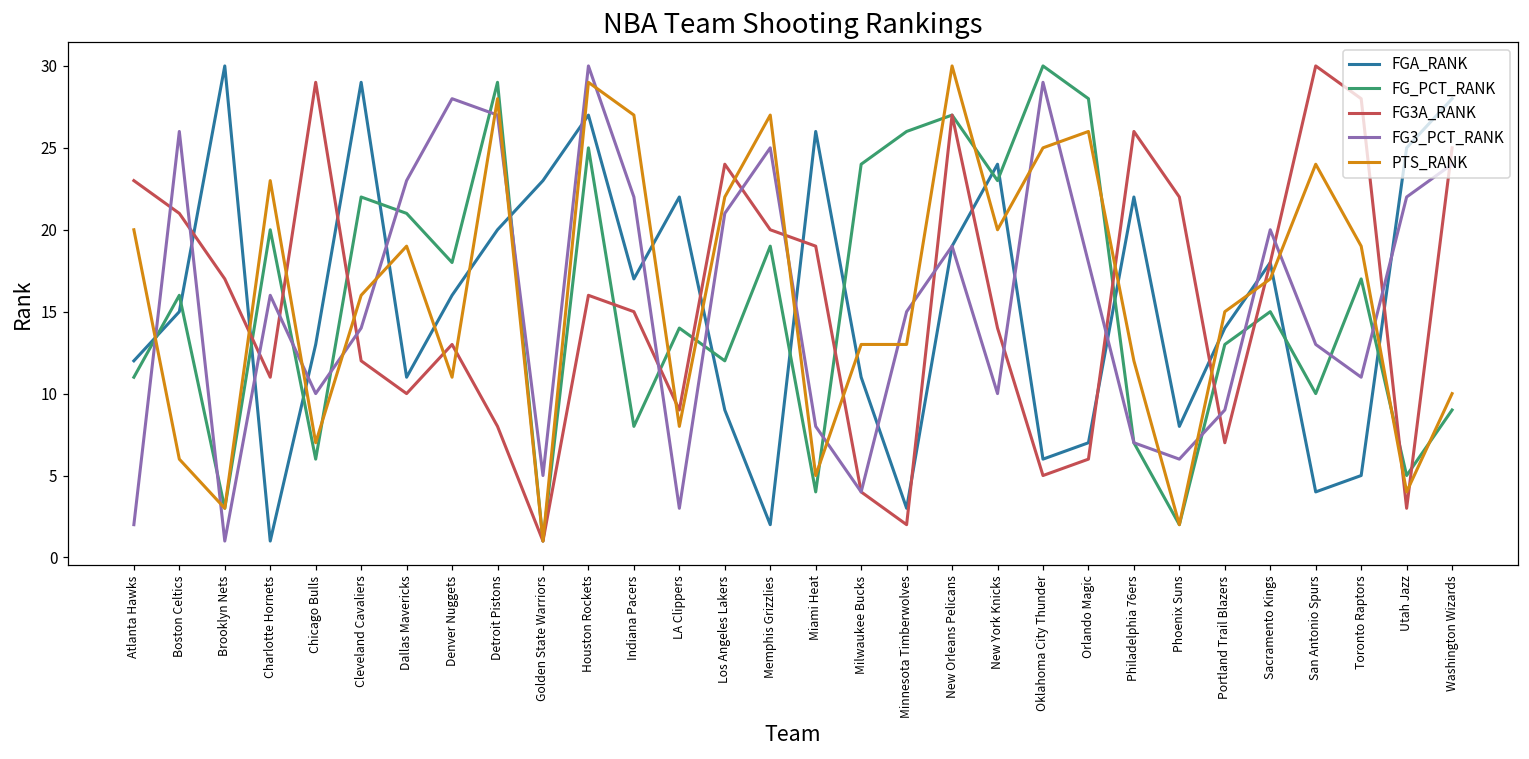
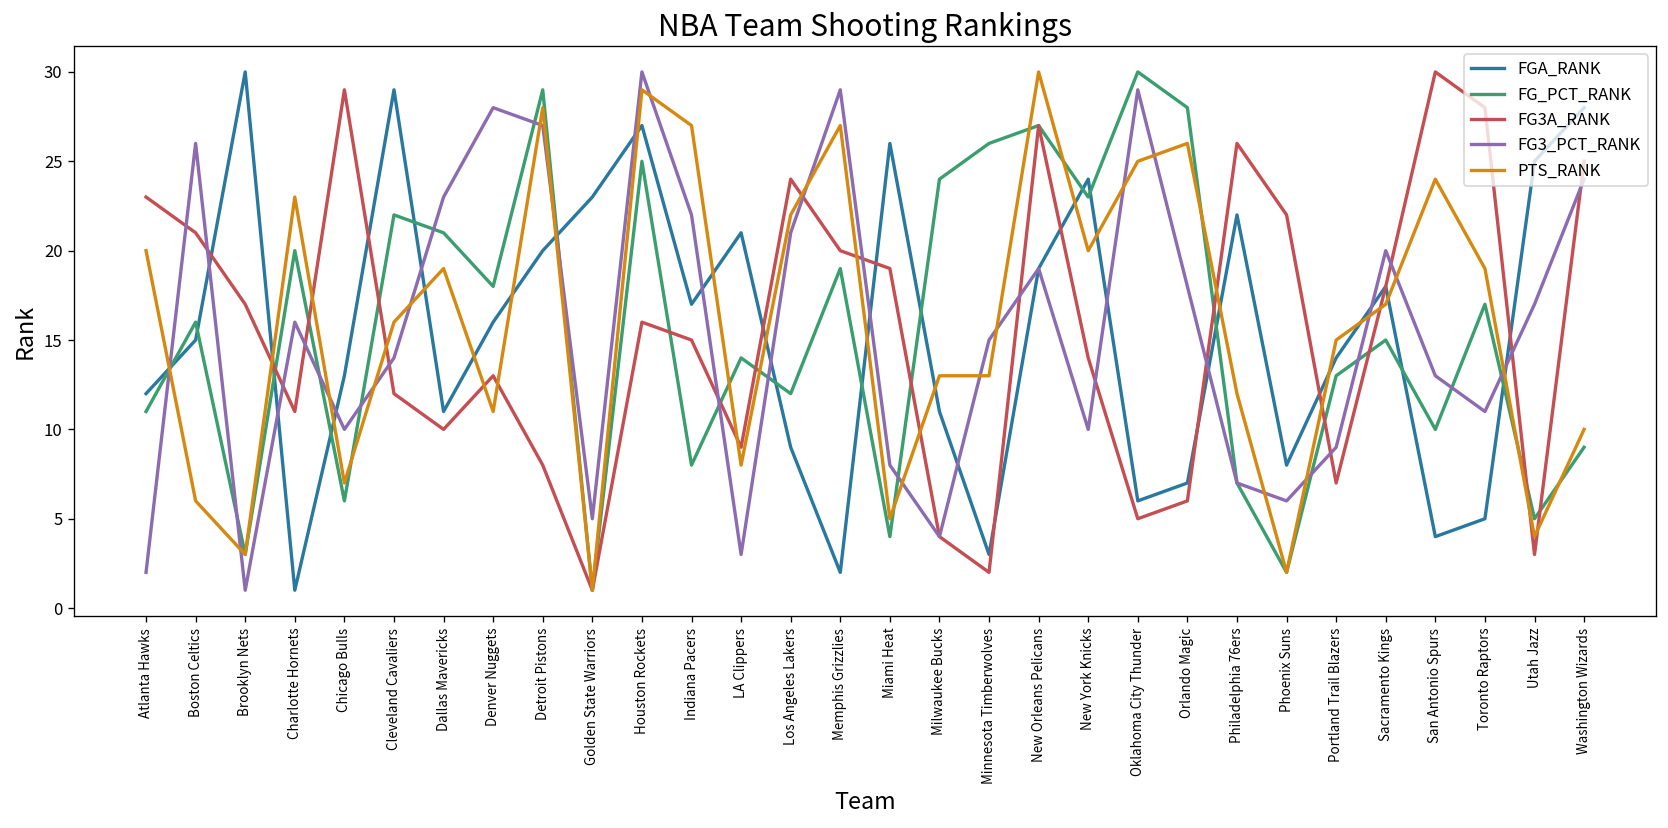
  {
    "FGA_RANK": {
      "Atlanta Hawks": 12,
      "Boston Celtics": 15,
      "Brooklyn Nets": 30,
      "Charlotte Hornets": 1,
      "Chicago Bulls": 13,
      "Cleveland Cavaliers": 29,
      "Dallas Mavericks": 11,
      "Denver Nuggets": 16,
      "Detroit Pistons": 20,
      "Golden State Warriors": 23,
      "Houston Rockets": 27,
      "Indiana Pacers": 17,
-     "LA Clippers": 22,
+     "LA Clippers": 21,
      "Los Angeles Lakers": 9,
      "Memphis Grizzlies": 2,
      "Miami Heat": 26,
      "Milwaukee Bucks": 11,
      "Minnesota Timberwolves": 3,
      "New York Knicks": 24,
      "Oklahoma City Thunder": 6,
      "Orlando Magic": 7,
      "Philadelphia 76ers": 22,
      "Phoenix Suns": 8,
      "Portland Trail Blazers": 14,
      "San Antonio Spurs": 4,
      "Toronto Raptors": 5
    },
    "FG_PCT_RANK": {
      "Atlanta Hawks": 11,
      "Boston Celtics": 16,
      "Charlotte Hornets": 20,
      "Chicago Bulls": 6,
      "Cleveland Cavaliers": 22,
      "Dallas Mavericks": 21,
      "Denver Nuggets": 18,
      "Detroit Pistons": 29,
      "Houston Rockets": 25,
      "Indiana Pacers": 8,
      "LA Clippers": 14,
      "Los Angeles Lakers": 12,
      "Memphis Grizzlies": 19,
      "Miami Heat": 4,
      "Milwaukee Bucks": 24,
      "Minnesota Timberwolves": 26,
      "New York Knicks": 23,
      "Oklahoma City Thunder": 30,
      "Orlando Magic": 28,
      "Portland Trail Blazers": 13,
      "Sacramento Kings": 15,
      "San Antonio Spurs": 10,
      "Toronto Raptors": 17,
      "Utah Jazz": 5,
      "Washington Wizards": 9
    },
    "FG3A_RANK": {
      "Atlanta Hawks": 23,
      "Boston Celtics": 21,
      "Brooklyn Nets": 17,
      "Charlotte Hornets": 11,
      "Chicago Bulls": 29,
      "Cleveland Cavaliers": 12,
      "Dallas Mavericks": 10,
      "Denver Nuggets": 13,
      "Detroit Pistons": 8,
      "Houston Rockets": 16,
      "Indiana Pacers": 15,
      "LA Clippers": 9,
      "Los Angeles Lakers": 24,
      "Memphis Grizzlies": 20,
      "Miami Heat": 19,
      "Minnesota Timberwolves": 2,
      "New York Knicks": 14,
      "Oklahoma City Thunder": 5,
      "Orlando Magic": 6,
      "Philadelphia 76ers": 26,
      "Phoenix Suns": 22,
      "Portland Trail Blazers": 7,
      "San Antonio Spurs": 30,
      "Utah Jazz": 3
    },
    "FG3_PCT_RANK": {
      "Atlanta Hawks": 2,
      "Boston Celtics": 26,
      "Brooklyn Nets": 1,
      "Charlotte Hornets": 16,
      "Chicago Bulls": 10,
      "Cleveland Cavaliers": 14,
      "Dallas Mavericks": 23,
      "Denver Nuggets": 28,
      "Detroit Pistons": 27,
      "Golden State Warriors": 5,
      "Houston Rockets": 30,
      "Indiana Pacers": 22,
      "LA Clippers": 3,
      "Los Angeles Lakers": 21,
-     "Memphis Grizzlies": 25,
+     "Memphis Grizzlies": 29,
      "Miami Heat": 8,
      "Minnesota Timberwolves": 15,
      "New York Knicks": 10,
      "Oklahoma City Thunder": 29,
      "Orlando Magic": 18,
      "Phoenix Suns": 6,
      "Portland Trail Blazers": 9,
      "Sacramento Kings": 20,
      "San Antonio Spurs": 13,
      "Toronto Raptors": 11,
-     "Utah Jazz": 22
+     "Utah Jazz": 17
    },
    "PTS_RANK": {
      "Atlanta Hawks": 20,
      "Boston Celtics": 6,
      "Charlotte Hornets": 23,
      "Chicago Bulls": 7,
      "Cleveland Cavaliers": 16,
      "Dallas Mavericks": 19,
      "Denver Nuggets": 11,
      "Detroit Pistons": 28,
      "Houston Rockets": 29,
      "Indiana Pacers": 27,
      "LA Clippers": 8,
      "Los Angeles Lakers": 22,
      "Memphis Grizzlies": 27,
      "Miami Heat": 5,
      "Milwaukee Bucks": 13,
      "Minnesota Timberwolves": 13,
      "New Orleans Pelicans": 30,
      "New York Knicks": 20,
      "Oklahoma City Thunder": 25,
      "Orlando Magic": 26,
      "Philadelphia 76ers": 12,
      "Portland Trail Blazers": 15,
      "Sacramento Kings": 17,
      "San Antonio Spurs": 24,
      "Toronto Raptors": 19,
      "Utah Jazz": 4,
      "Washington Wizards": 10
    }
  }
